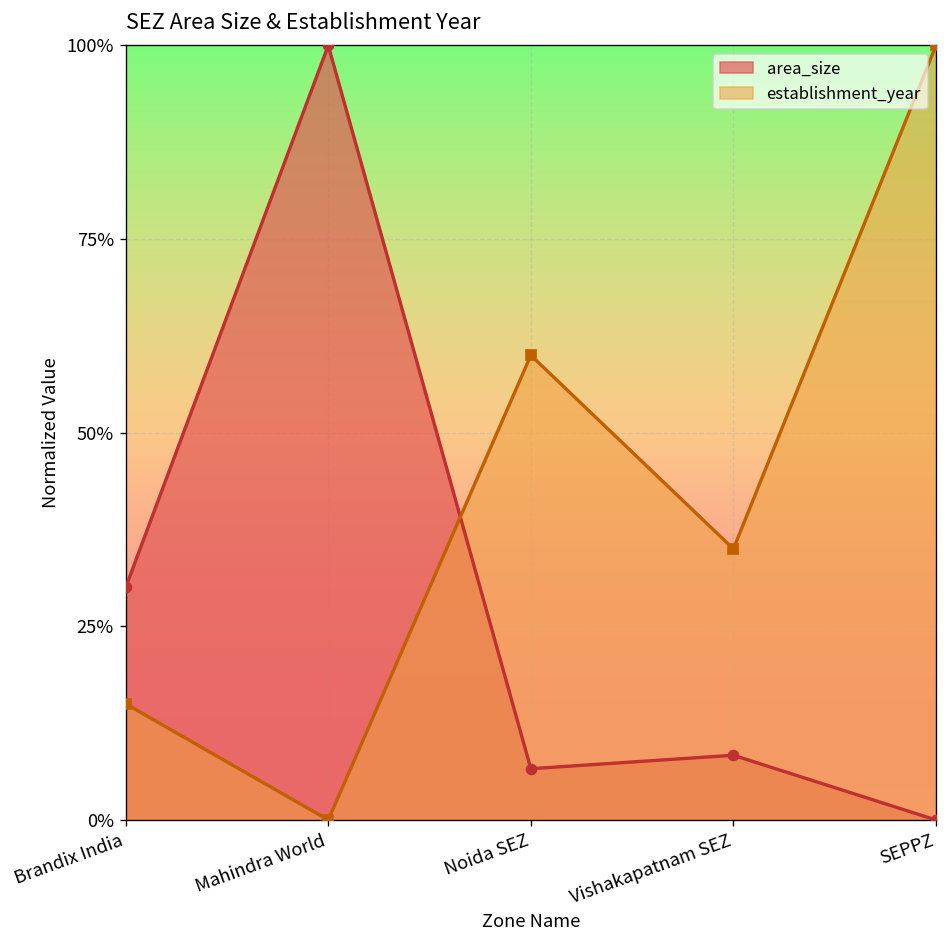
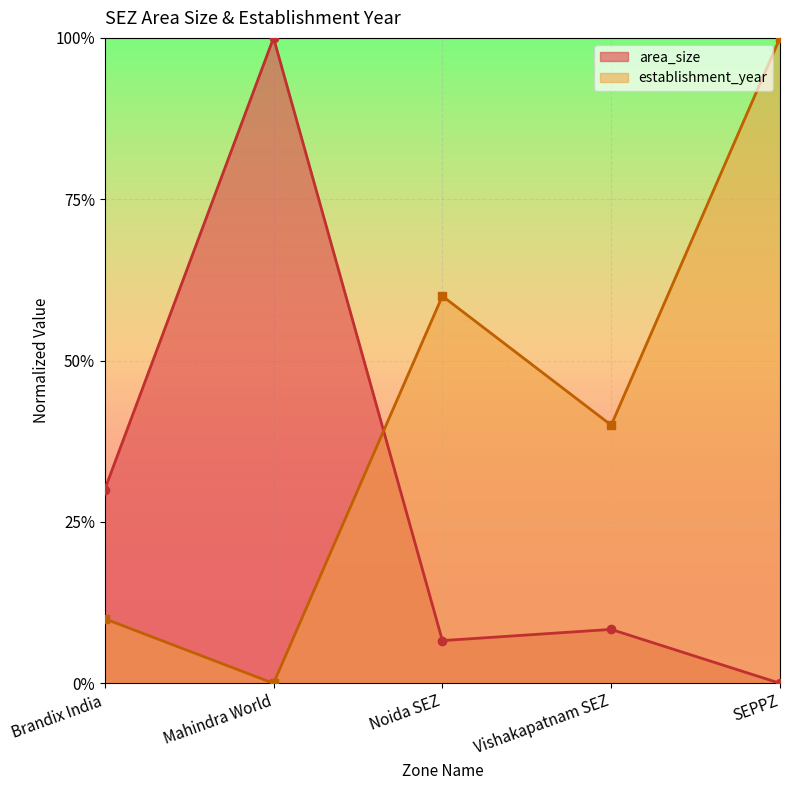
  {
    "area_size": {
      "Brandix India": "30%",
      "Mahindra World": "100%",
      "Noida SEZ": "7%",
      "Vishakapatnam SEZ": "8%",
      "SEPPZ": "0%"
    },
    "establishment_year": {
-     "Brandix India": "15%",
+     "Brandix India": "10%",
      "Mahindra World": "0%",
      "Noida SEZ": "60%",
-     "Vishakapatnam SEZ": "35%",
+     "Vishakapatnam SEZ": "40%",
      "SEPPZ": "100%"
    }
  }
